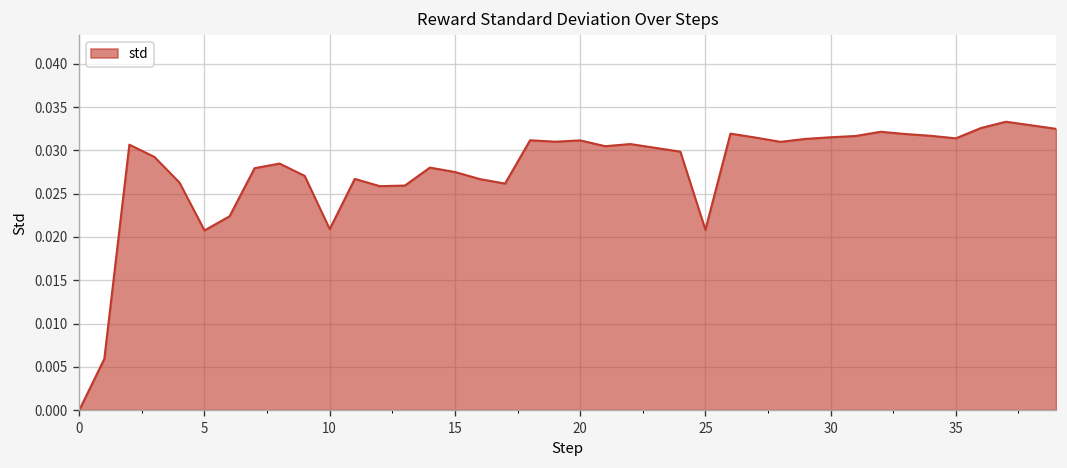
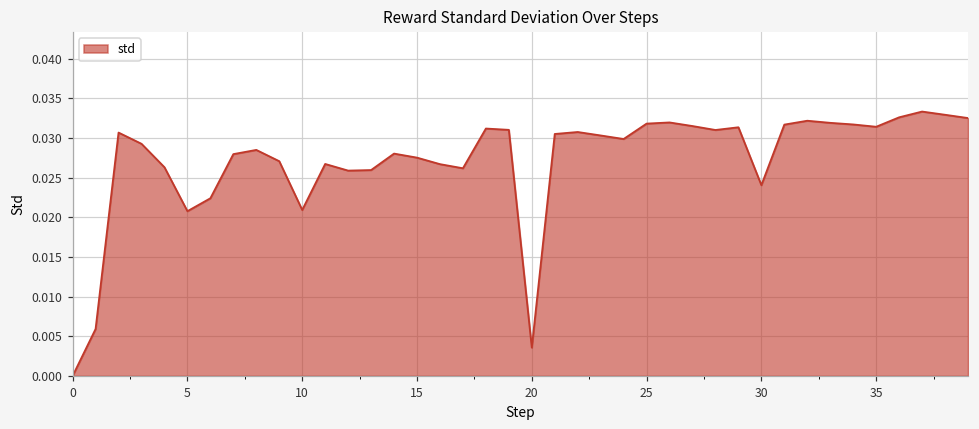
  {
    "0": 0.000,
    "5": 0.021,
    "10": 0.021,
    "15": 0.028,
-   "20": 0.031,
-   "25": 0.021,
-   "30": 0.032,
+   "20": 0.004,
+   "25": 0.032,
+   "30": 0.024,
    "35": 0.031
  }
